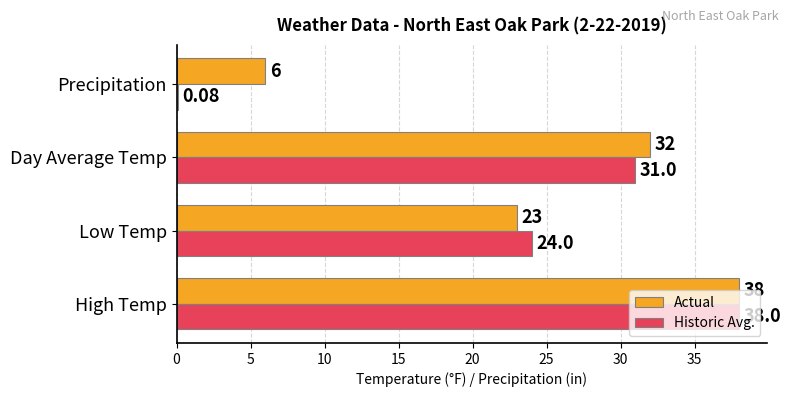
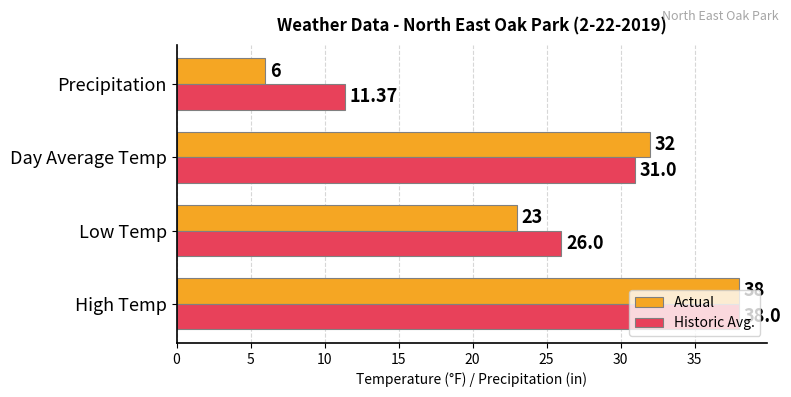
  {
    "Actual": {
      "Precipitation": 6,
      "Day Average Temp": 32,
      "Low Temp": 23
    },
    "Historic Avg.": {
-     "Precipitation": 0.08,
+     "Precipitation": 11.37,
      "Day Average Temp": 31.0,
-     "Low Temp": 24.0
+     "Low Temp": 26.0
    }
  }
